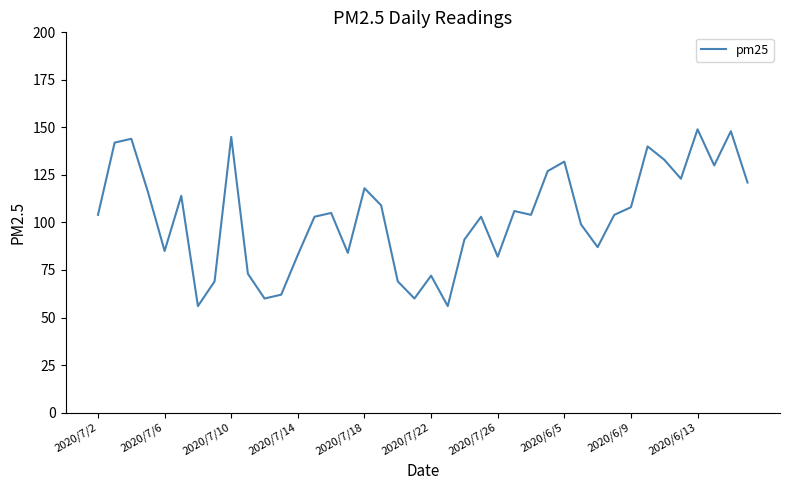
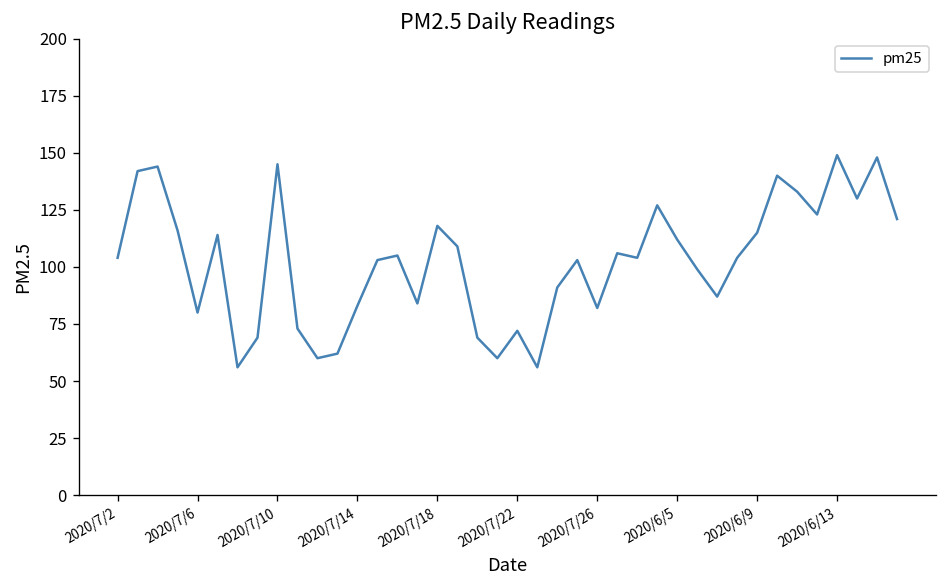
  {
    "2020/7/2": 104,
-   "2020/7/6": 85,
+   "2020/7/6": 80,
    "2020/7/10": 145,
    "2020/7/14": 83,
    "2020/7/18": 118,
    "2020/7/22": 72,
    "2020/7/26": 82,
-   "2020/6/5": 132,
-   "2020/6/9": 108,
+   "2020/6/5": 112,
+   "2020/6/9": 115,
    "2020/6/13": 149
  }
